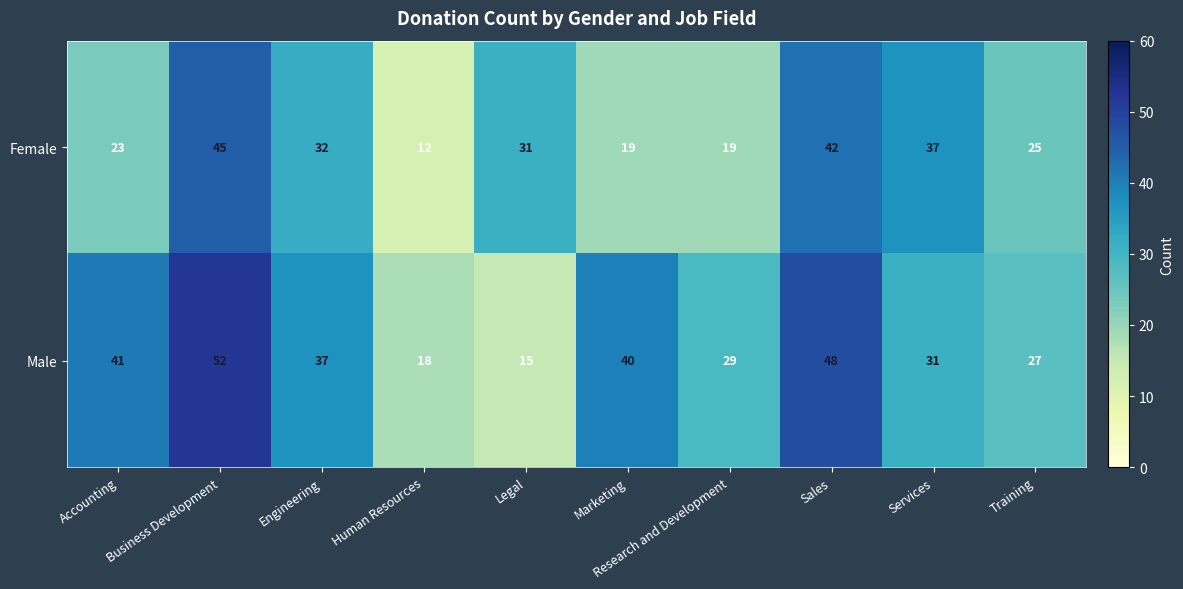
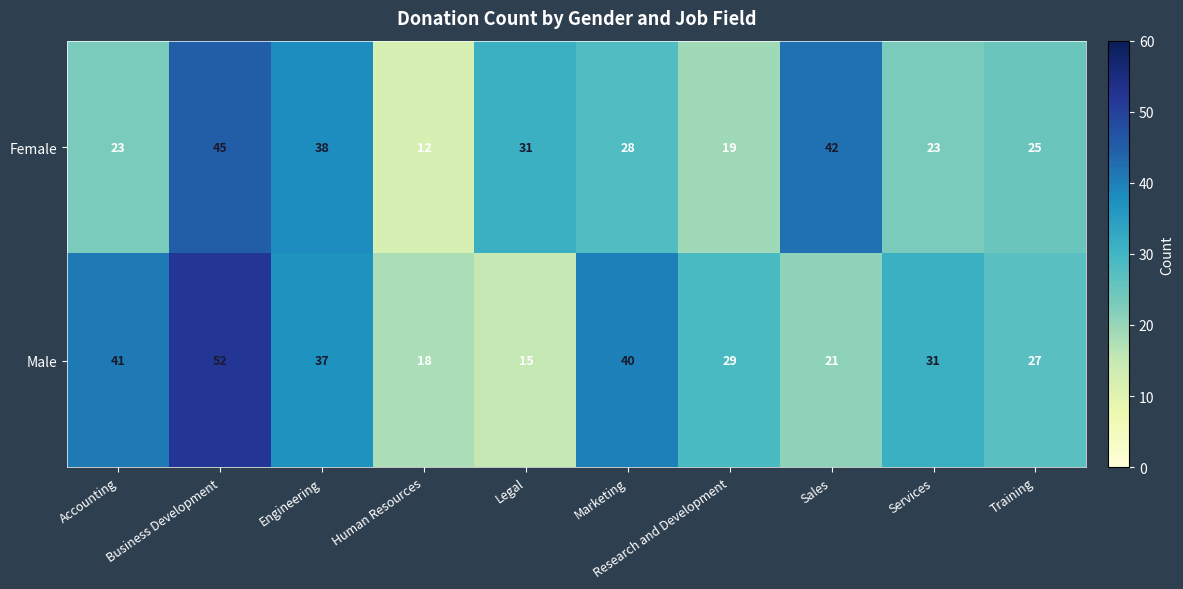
  {
    "Female": {
      "Accounting": 23,
      "Business Development": 45,
-     "Engineering": 32,
+     "Engineering": 38,
      "Human Resources": 12,
      "Legal": 31,
-     "Marketing": 19,
+     "Marketing": 28,
      "Research and Development": 19,
      "Sales": 42,
-     "Services": 37,
+     "Services": 23,
      "Training": 25
    },
    "Male": {
      "Accounting": 41,
      "Business Development": 52,
      "Engineering": 37,
      "Human Resources": 18,
      "Legal": 15,
      "Marketing": 40,
      "Research and Development": 29,
-     "Sales": 48,
+     "Sales": 21,
      "Services": 31,
      "Training": 27
    }
  }
